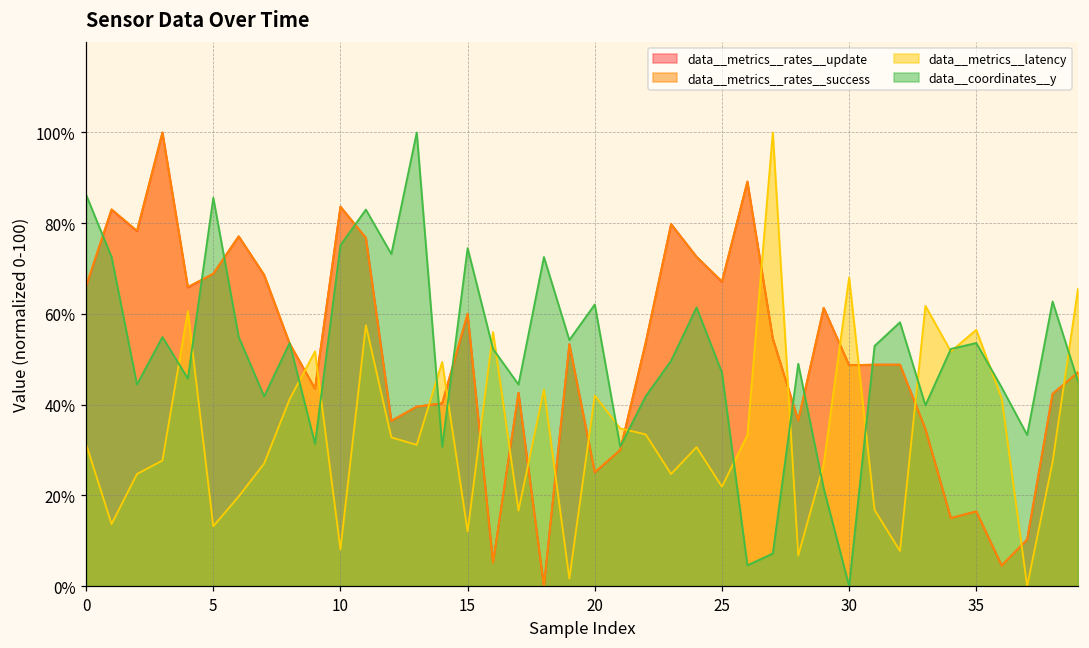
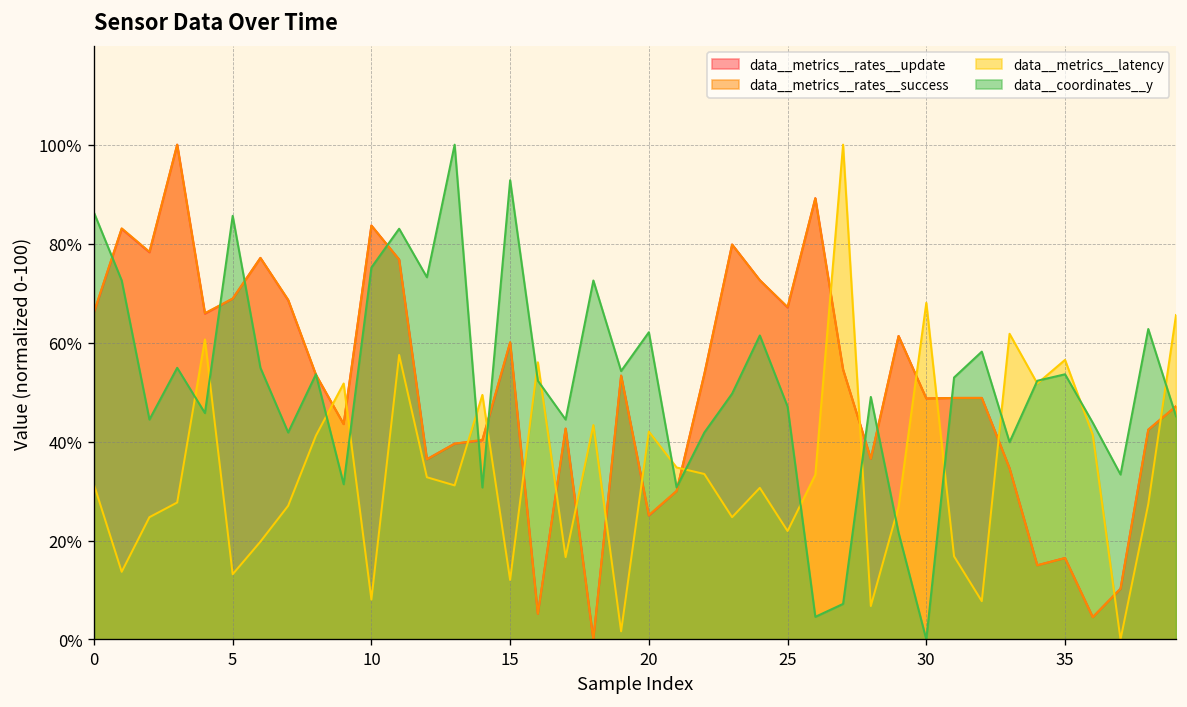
  {
    "data__coordinates__y": {
      "0": "86%",
      "5": "86%",
      "10": "75%",
-     "15": "75%",
+     "15": "93%",
      "20": "62%",
      "25": "47%",
      "30": "0%",
      "35": "54%"
    }
  }
